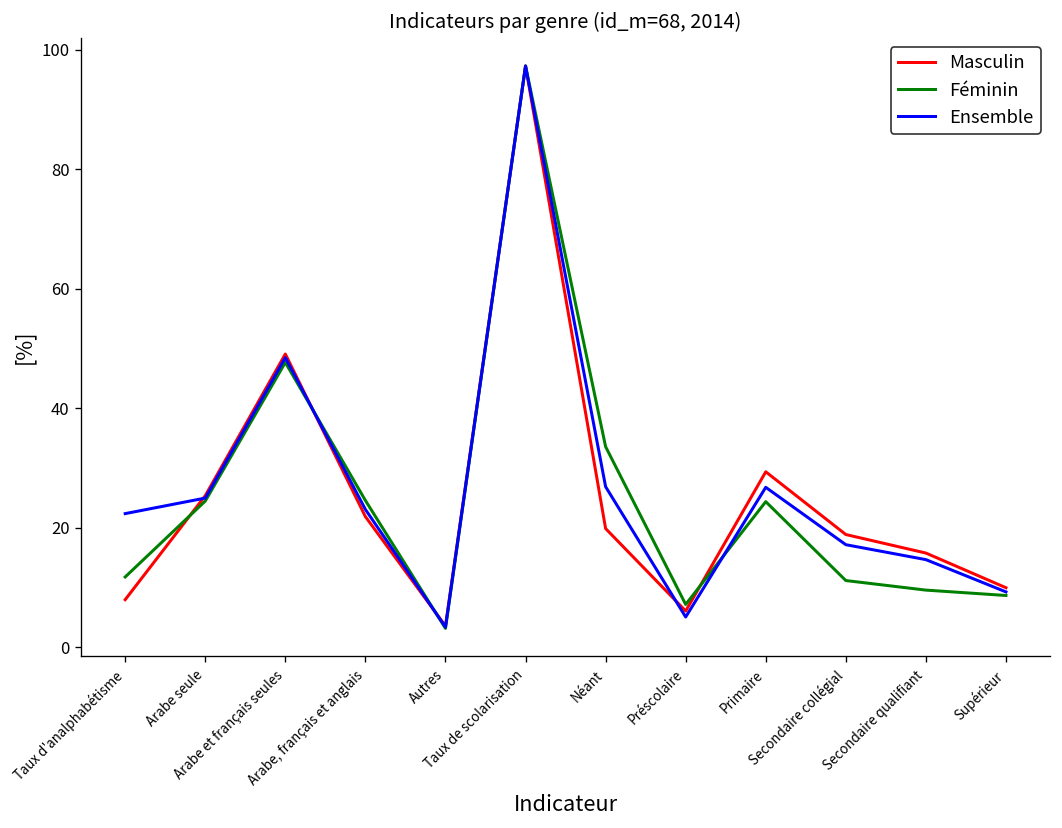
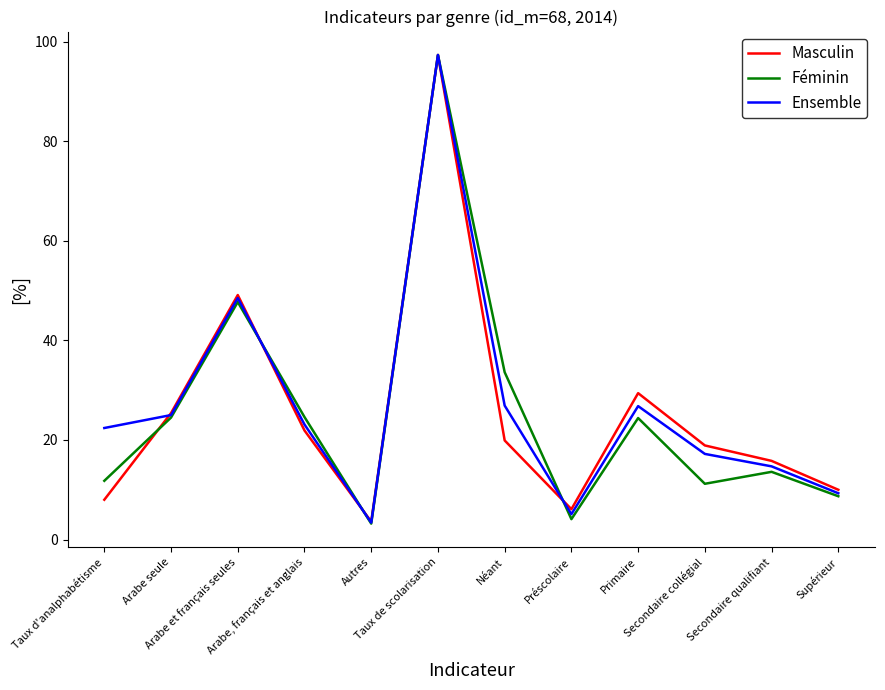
  {
    "Masculin": {
      "Taux d'analphabétisme": 8,
      "Arabe et français seules": 49,
      "Arabe, français et anglais": 22,
      "Néant": 20,
      "Préscolaire": 6,
      "Primaire": 29,
      "Secondaire collégial": 19,
      "Secondaire qualifiant": 16,
      "Supérieur": 10
    },
    "Féminin": {
      "Taux d'analphabétisme": 12,
      "Arabe et français seules": 48,
      "Arabe, français et anglais": 25,
      "Néant": 34,
-     "Préscolaire": 7,
+     "Préscolaire": 4,
      "Primaire": 24,
      "Secondaire collégial": 11,
-     "Secondaire qualifiant": 10,
+     "Secondaire qualifiant": 14,
      "Supérieur": 9
    },
    "Ensemble": {
      "Taux d'analphabétisme": 22,
      "Arabe et français seules": 49,
      "Arabe, français et anglais": 23,
      "Néant": 27,
      "Préscolaire": 5,
      "Primaire": 27,
      "Secondaire collégial": 17,
      "Secondaire qualifiant": 15,
      "Supérieur": 9
    }
  }
